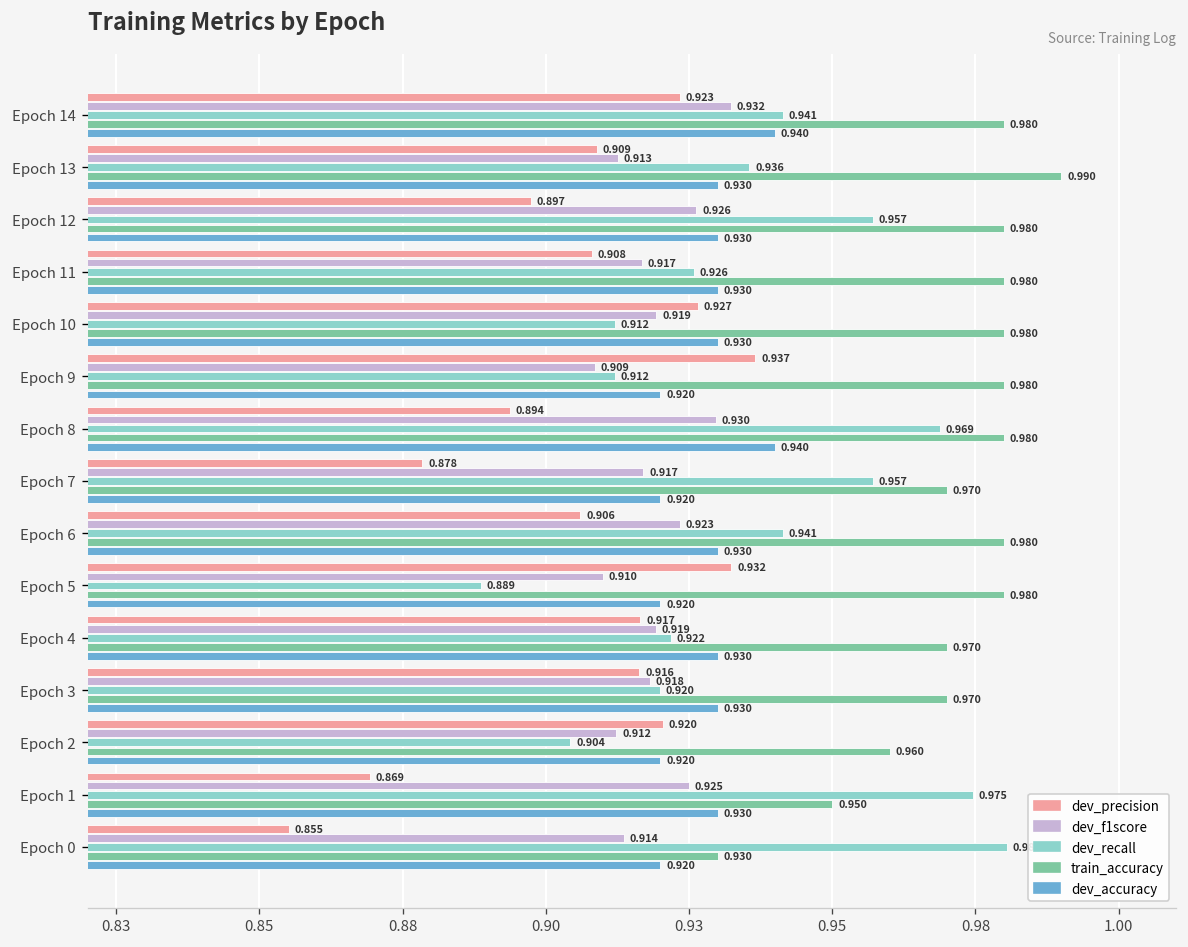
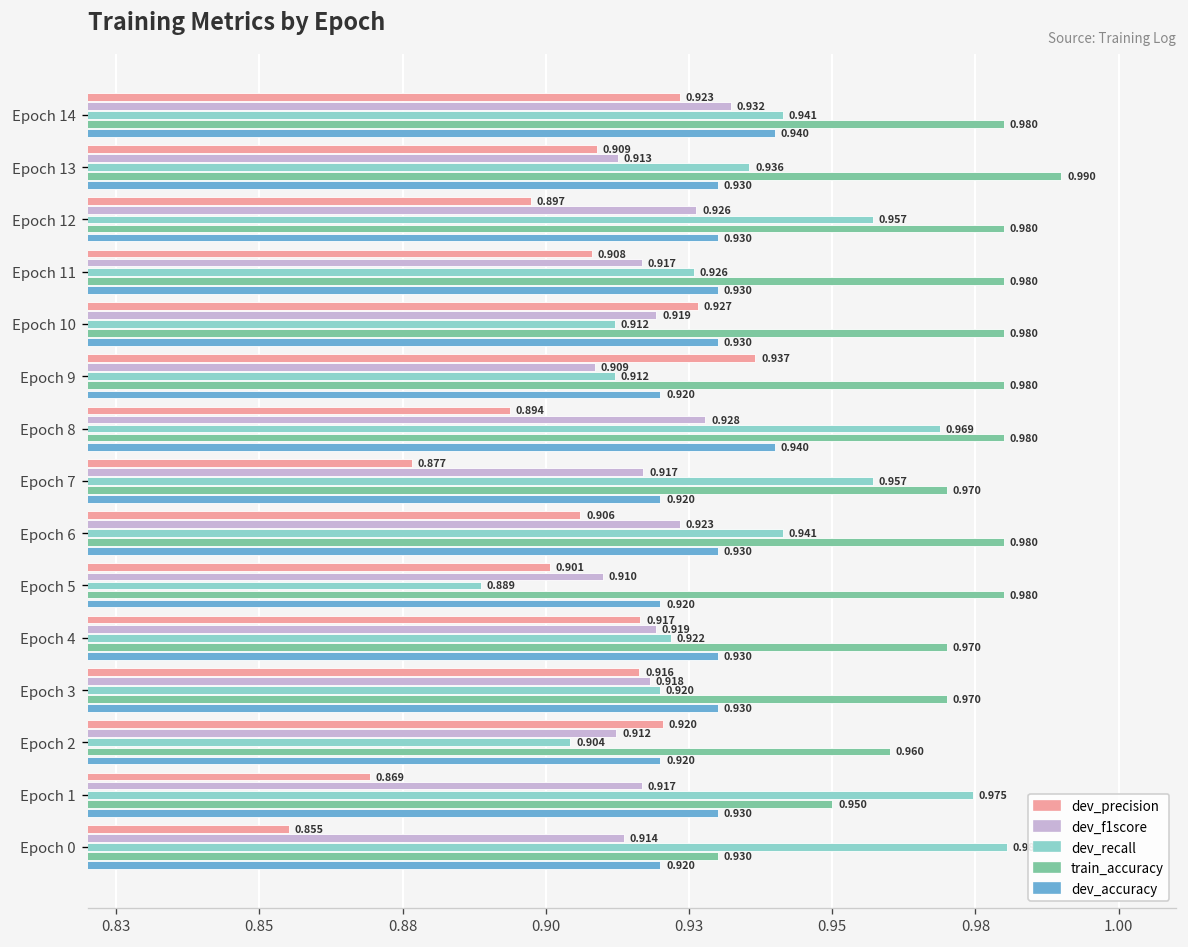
  {
    "dev_precision": {
      "Epoch 14": 0.923,
      "Epoch 13": 0.909,
      "Epoch 12": 0.897,
      "Epoch 11": 0.908,
      "Epoch 10": 0.927,
      "Epoch 9": 0.937,
      "Epoch 8": 0.894,
-     "Epoch 7": 0.878,
+     "Epoch 7": 0.877,
      "Epoch 6": 0.906,
-     "Epoch 5": 0.932,
+     "Epoch 5": 0.901,
      "Epoch 4": 0.917,
      "Epoch 3": 0.916,
      "Epoch 2": 0.920,
      "Epoch 1": 0.869,
      "Epoch 0": 0.855
    },
    "dev_f1score": {
      "Epoch 14": 0.932,
      "Epoch 13": 0.913,
      "Epoch 12": 0.926,
      "Epoch 11": 0.917,
      "Epoch 10": 0.919,
      "Epoch 9": 0.909,
-     "Epoch 8": 0.930,
+     "Epoch 8": 0.928,
      "Epoch 7": 0.917,
      "Epoch 6": 0.923,
      "Epoch 5": 0.910,
      "Epoch 4": 0.919,
      "Epoch 3": 0.918,
      "Epoch 2": 0.912,
-     "Epoch 1": 0.925,
+     "Epoch 1": 0.917,
      "Epoch 0": 0.914
    }
  }
